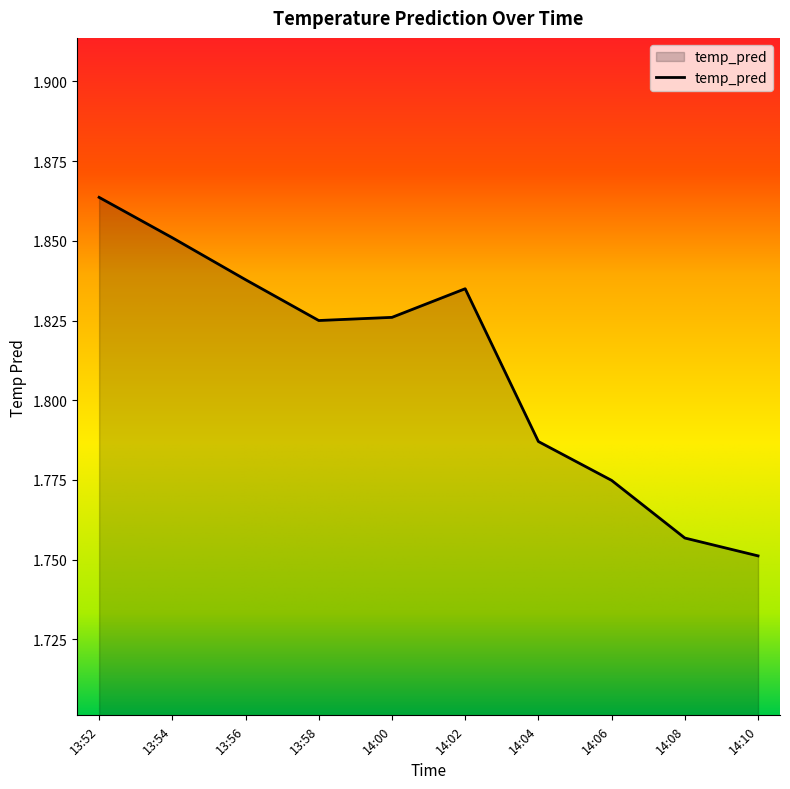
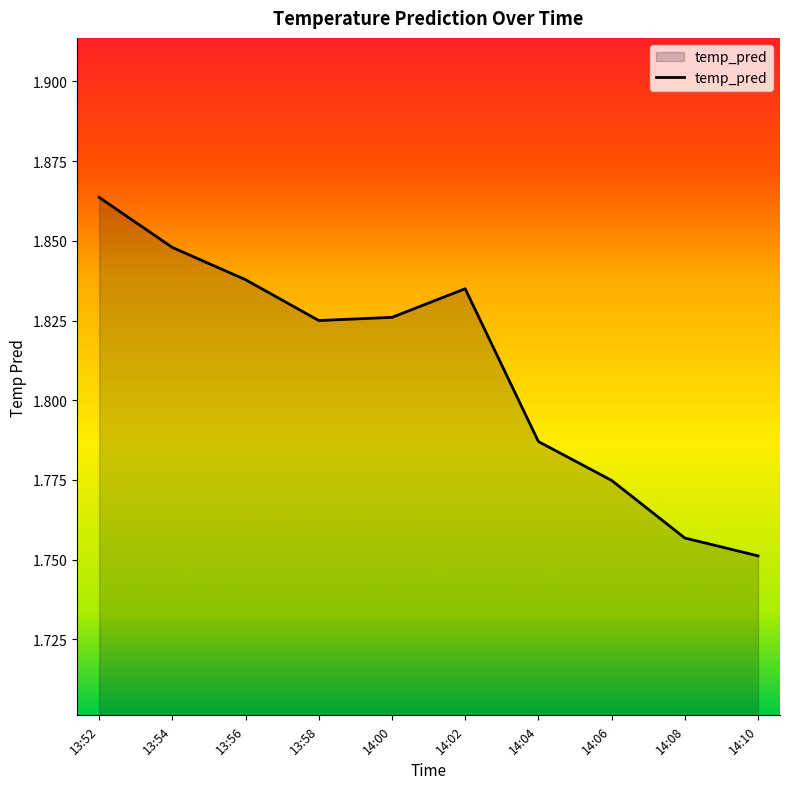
  {
    "13:52": 1.864,
-   "13:54": 1.851,
+   "13:54": 1.848,
    "13:56": 1.838,
    "13:58": 1.825,
    "14:00": 1.826,
    "14:02": 1.835,
    "14:04": 1.787,
    "14:06": 1.775,
    "14:08": 1.757,
    "14:10": 1.751
  }
